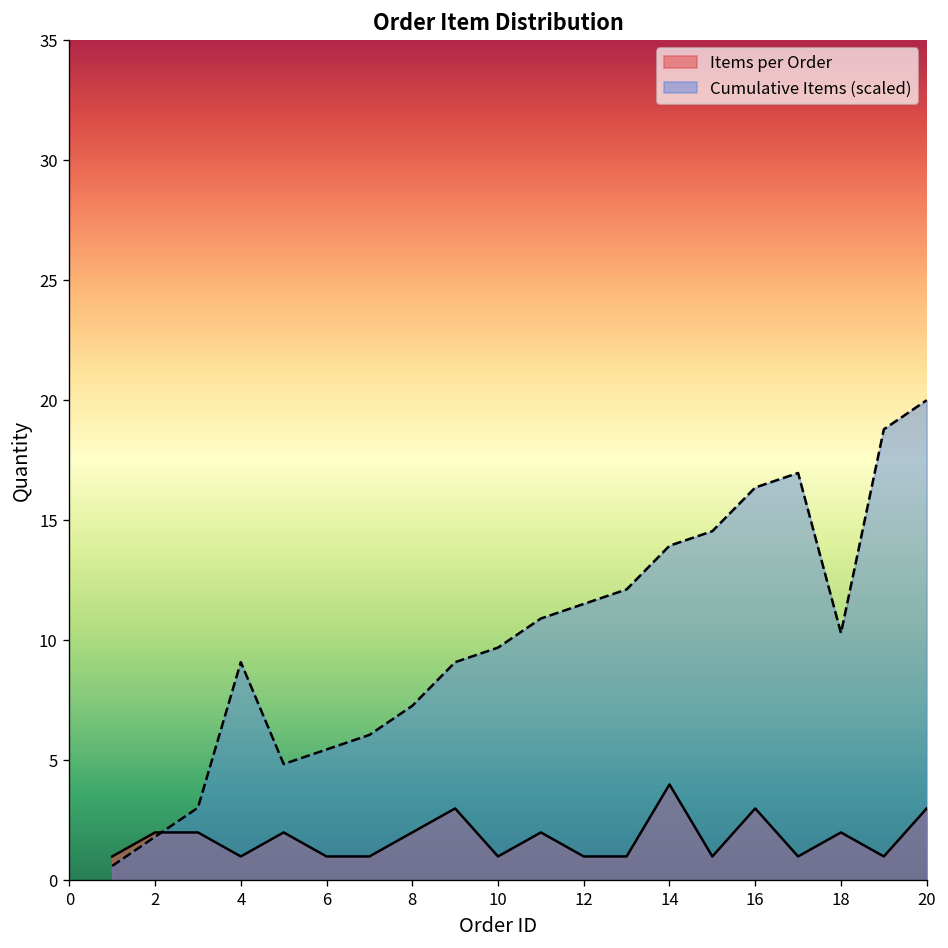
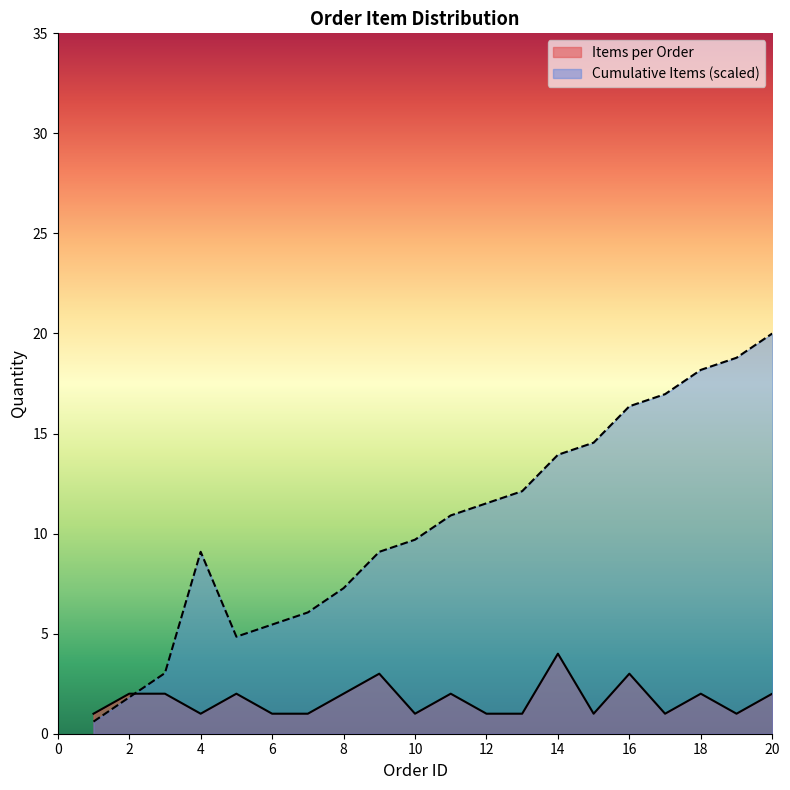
  {
    "Items per Order": {
      "2": 2,
      "4": 1,
      "6": 1,
      "8": 2,
      "10": 1,
      "12": 1,
      "14": 4,
      "16": 3,
      "18": 2,
-     "20": 3
+     "20": 2
    },
    "Cumulative Items (scaled)": {
      "2": 1.8,
      "4": 9.1,
      "6": 5.5,
      "8": 7.3,
      "10": 9.7,
      "12": 11.5,
      "14": 13.9,
      "16": 16.4,
-     "18": 10.3,
+     "18": 18.2,
      "20": 20.0
    }
  }
